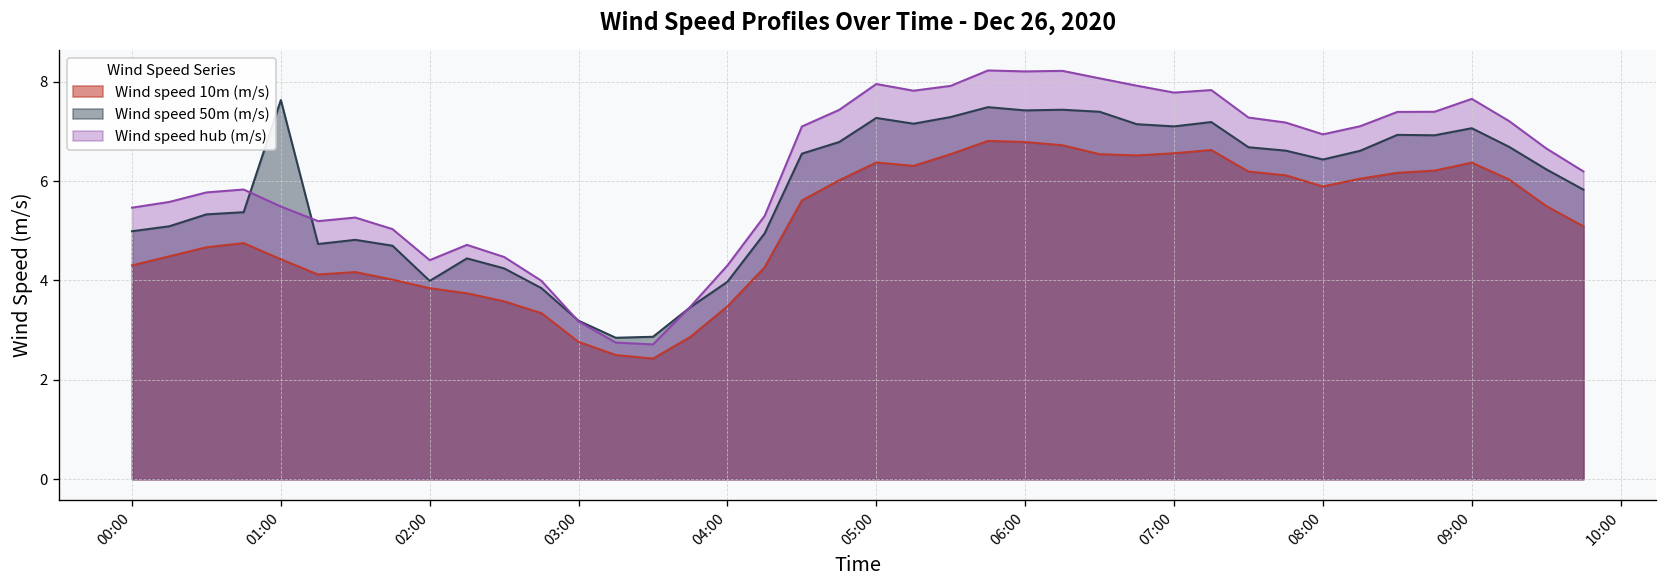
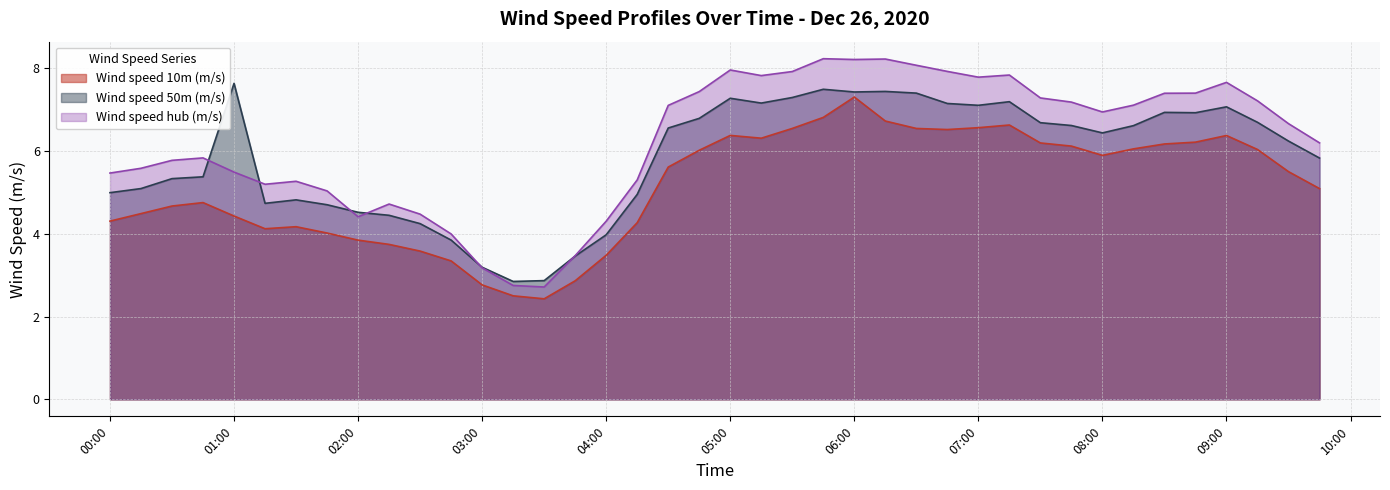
  {
    "Wind speed 10m (m/s)": {
      "00:00": 4.3,
      "01:00": 4.4,
      "02:00": 3.8,
      "03:00": 2.8,
      "04:00": 3.5,
      "05:00": 6.4,
-     "06:00": 6.8,
+     "06:00": 7.3,
      "07:00": 6.6,
      "08:00": 5.9,
      "09:00": 6.4
    },
    "Wind speed 50m (m/s)": {
      "00:00": 5.0,
      "01:00": 7.6,
-     "02:00": 4.0,
+     "02:00": 4.5,
      "04:00": 4.0,
      "05:00": 7.3,
      "06:00": 7.4,
      "07:00": 7.1,
      "08:00": 6.4,
      "09:00": 7.1
    },
    "Wind speed hub (m/s)": {
      "00:00": 5.5,
      "01:00": 5.5,
      "02:00": 4.4,
      "04:00": 4.3,
      "05:00": 8.0,
      "06:00": 8.2,
      "07:00": 7.8,
      "08:00": 6.9,
      "09:00": 7.7
    }
  }
